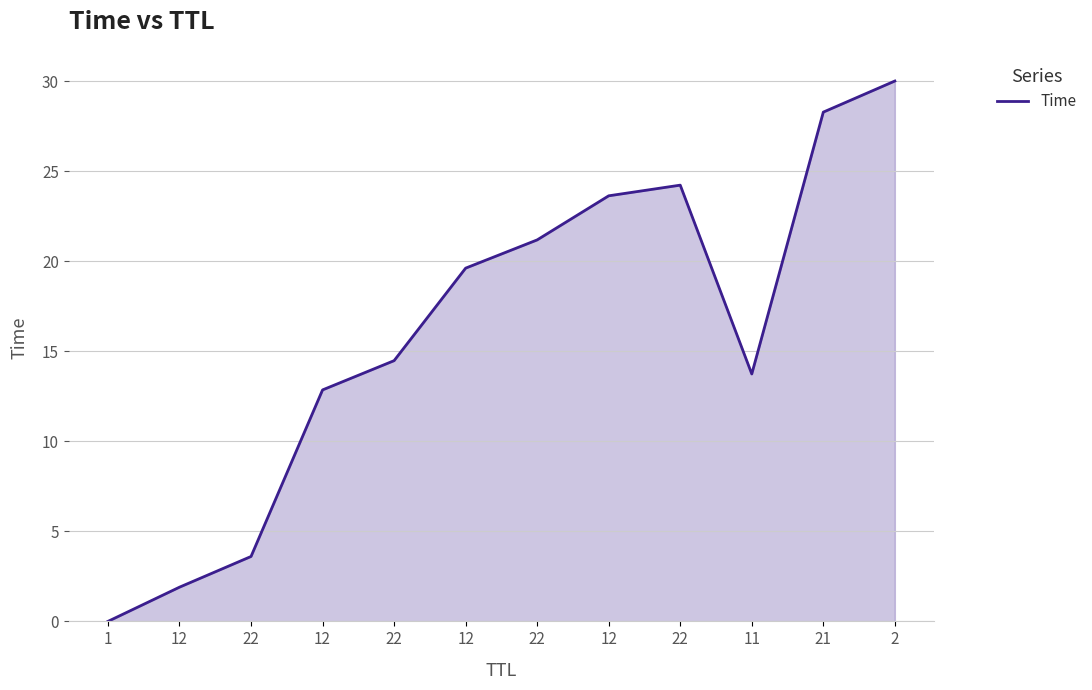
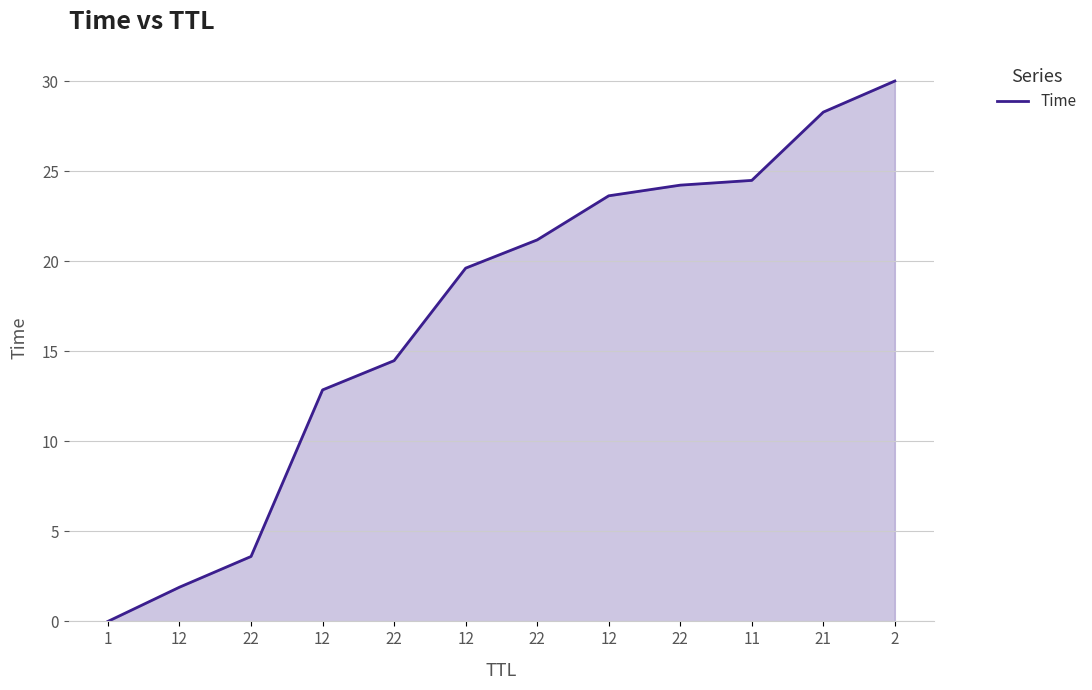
  {
    "1": 0.0,
-   "11": 13.7,
+   "11": 24.5,
    "21": 28.3,
    "2": 30.0
  }
